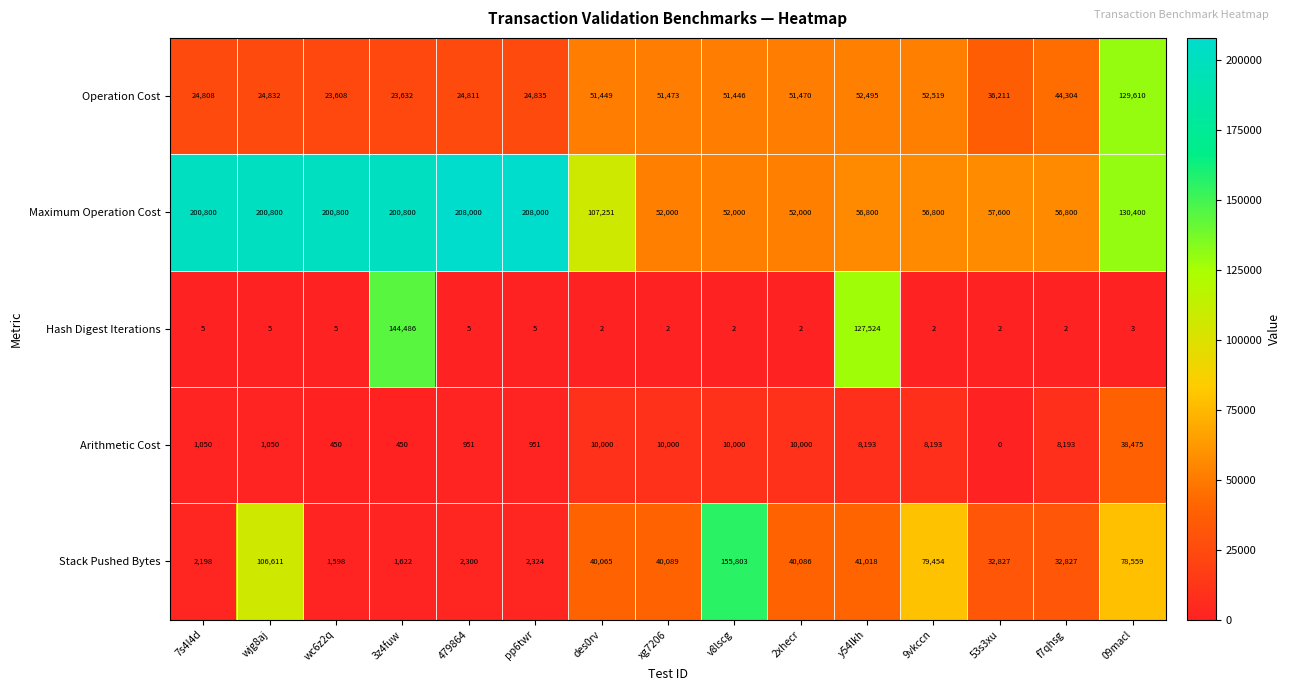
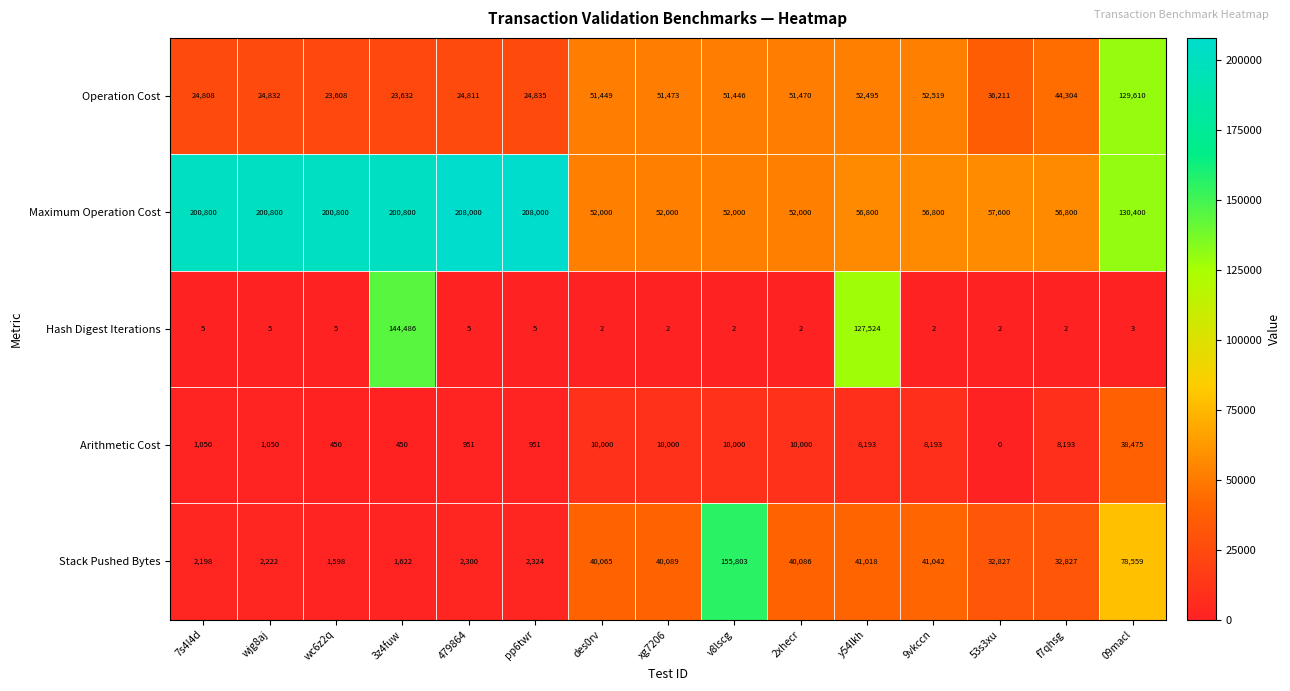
  {
    "Operation Cost": {
      "7s4l4d": "24,808",
      "wjg8aj": "24,832",
      "wc6z2q": "23,608",
      "3z4fuw": "23,632",
      "479864": "24,811",
      "pp6twr": "24,835",
      "des0rv": "51,449",
      "xg7206": "51,473",
      "v8lscg": "51,446",
      "2xhecr": "51,470",
      "y54lkh": "52,495",
      "9vkccn": "52,519",
      "53s3xu": "36,211",
      "f7qhsg": "44,304",
      "09macl": "129,610"
    },
    "Maximum Operation Cost": {
      "7s4l4d": "200,800",
      "wjg8aj": "200,800",
      "wc6z2q": "200,800",
      "3z4fuw": "200,800",
      "479864": "208,000",
      "pp6twr": "208,000",
-     "des0rv": "107,251",
+     "des0rv": "52,000",
      "xg7206": "52,000",
      "v8lscg": "52,000",
      "2xhecr": "52,000",
      "y54lkh": "56,800",
      "9vkccn": "56,800",
      "53s3xu": "57,600",
      "f7qhsg": "56,800",
      "09macl": "130,400"
    },
    "Hash Digest Iterations": {
      "7s4l4d": "5",
      "wjg8aj": "5",
      "wc6z2q": "5",
      "3z4fuw": "144,486",
      "479864": "5",
      "pp6twr": "5",
      "des0rv": "2",
      "xg7206": "2",
      "v8lscg": "2",
      "2xhecr": "2",
      "y54lkh": "127,524",
      "9vkccn": "2",
      "53s3xu": "2",
      "f7qhsg": "2",
      "09macl": "3"
    },
    "Arithmetic Cost": {
      "7s4l4d": "1,050",
      "wjg8aj": "1,050",
      "wc6z2q": "450",
      "3z4fuw": "450",
      "479864": "951",
      "pp6twr": "951",
      "des0rv": "10,000",
      "xg7206": "10,000",
      "v8lscg": "10,000",
      "2xhecr": "10,000",
      "y54lkh": "8,193",
      "9vkccn": "8,193",
      "53s3xu": "0",
      "f7qhsg": "8,193",
      "09macl": "38,475"
    },
    "Stack Pushed Bytes": {
      "7s4l4d": "2,198",
-     "wjg8aj": "106,611",
+     "wjg8aj": "2,222",
      "wc6z2q": "1,598",
      "3z4fuw": "1,622",
      "479864": "2,300",
      "pp6twr": "2,324",
      "des0rv": "40,065",
      "xg7206": "40,089",
      "v8lscg": "155,803",
      "2xhecr": "40,086",
      "y54lkh": "41,018",
-     "9vkccn": "79,454",
+     "9vkccn": "41,042",
      "53s3xu": "32,827",
      "f7qhsg": "32,827",
      "09macl": "78,559"
    }
  }
